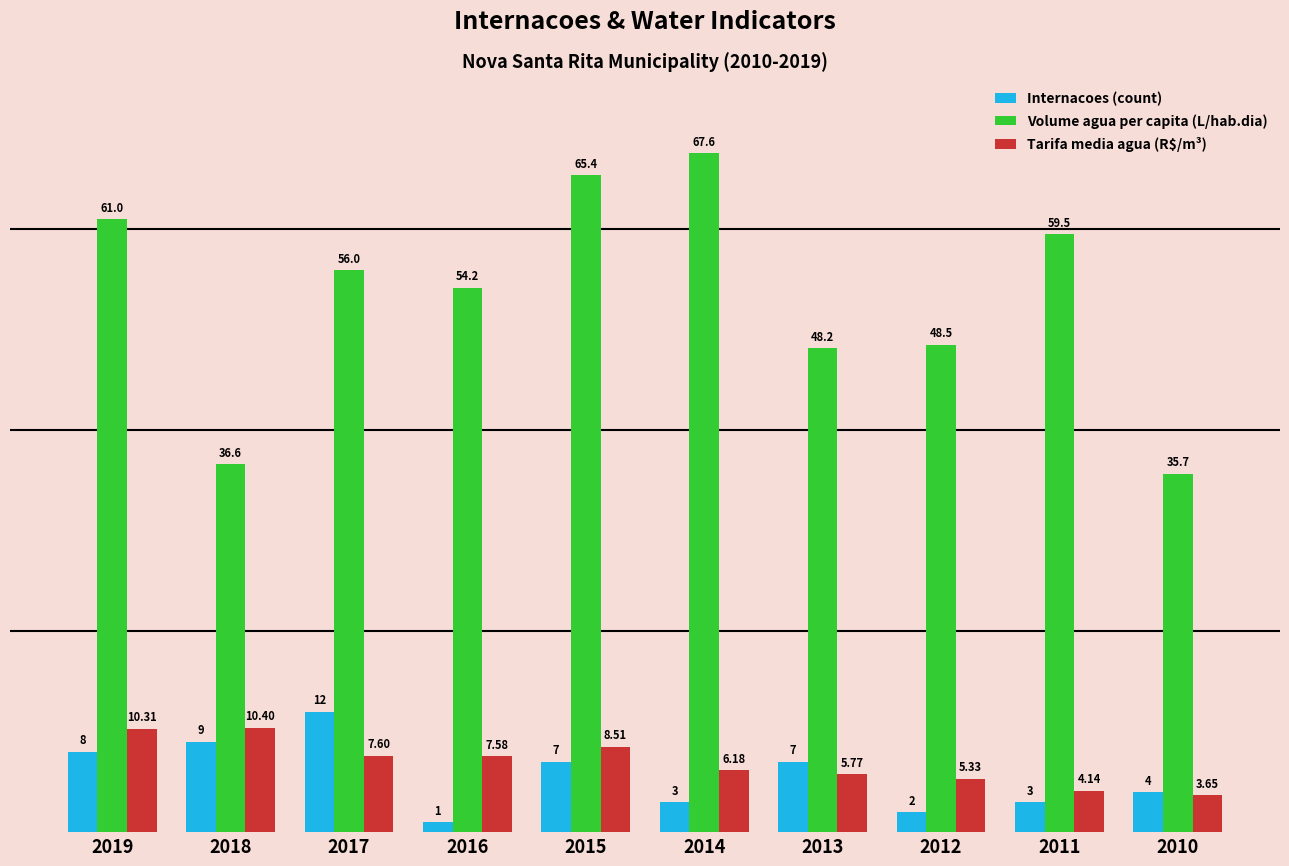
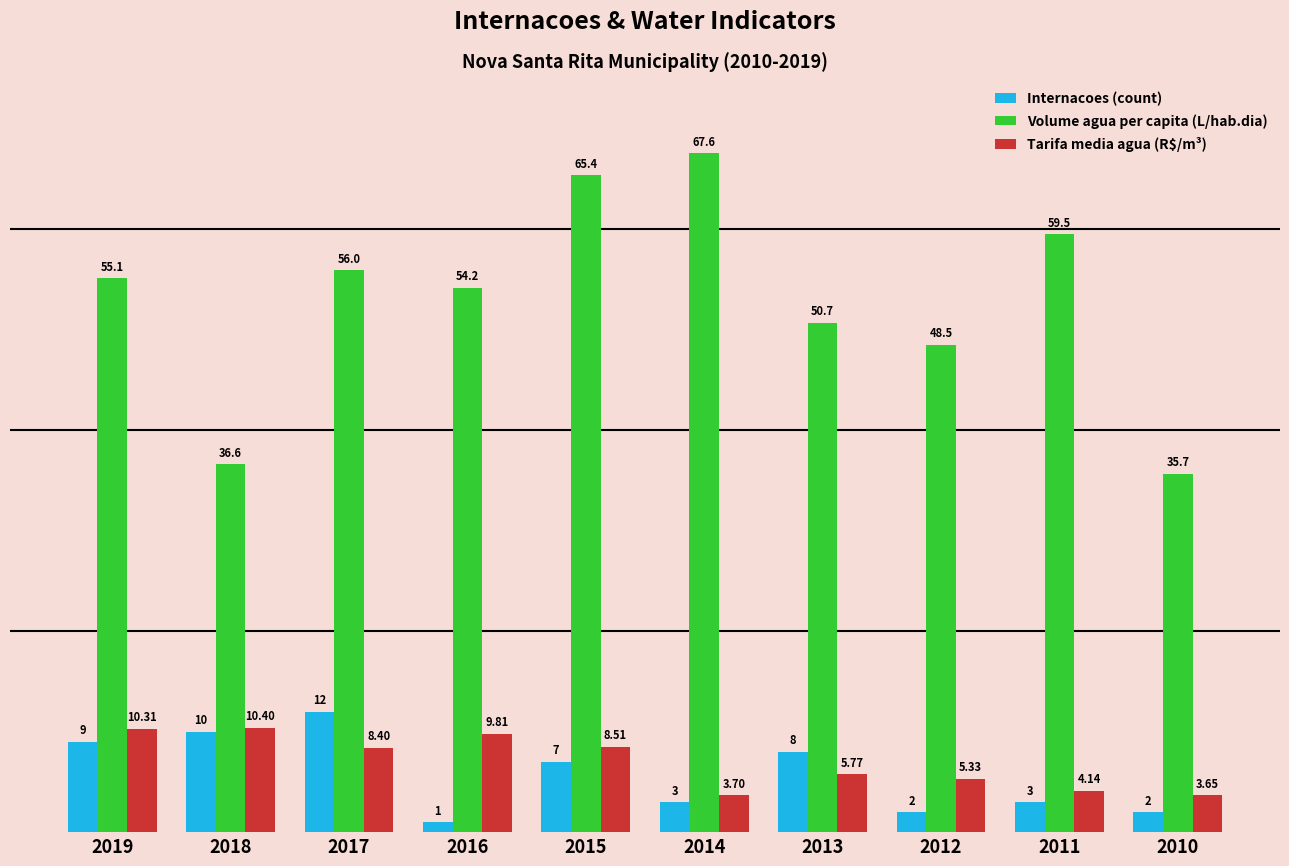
  {
    "Internacoes (count)": {
-     "2019": 8,
-     "2018": 9,
+     "2019": 9,
+     "2018": 10,
      "2017": 12,
      "2016": 1,
      "2015": 7,
      "2014": 3,
-     "2013": 7,
+     "2013": 8,
      "2012": 2,
      "2011": 3,
-     "2010": 4
+     "2010": 2
    },
    "Volume agua per capita (L/hab.dia)": {
-     "2019": 61.0,
+     "2019": 55.1,
      "2018": 36.6,
      "2017": 56.0,
      "2016": 54.2,
      "2015": 65.4,
      "2014": 67.6,
-     "2013": 48.2,
+     "2013": 50.7,
      "2012": 48.5,
      "2011": 59.5,
      "2010": 35.7
    },
    "Tarifa media agua (R$/m³)": {
      "2019": 10.31,
      "2018": 10.40,
-     "2017": 7.60,
-     "2016": 7.58,
+     "2017": 8.40,
+     "2016": 9.81,
      "2015": 8.51,
-     "2014": 6.18,
+     "2014": 3.70,
      "2013": 5.77,
      "2012": 5.33,
      "2011": 4.14,
      "2010": 3.65
    }
  }
